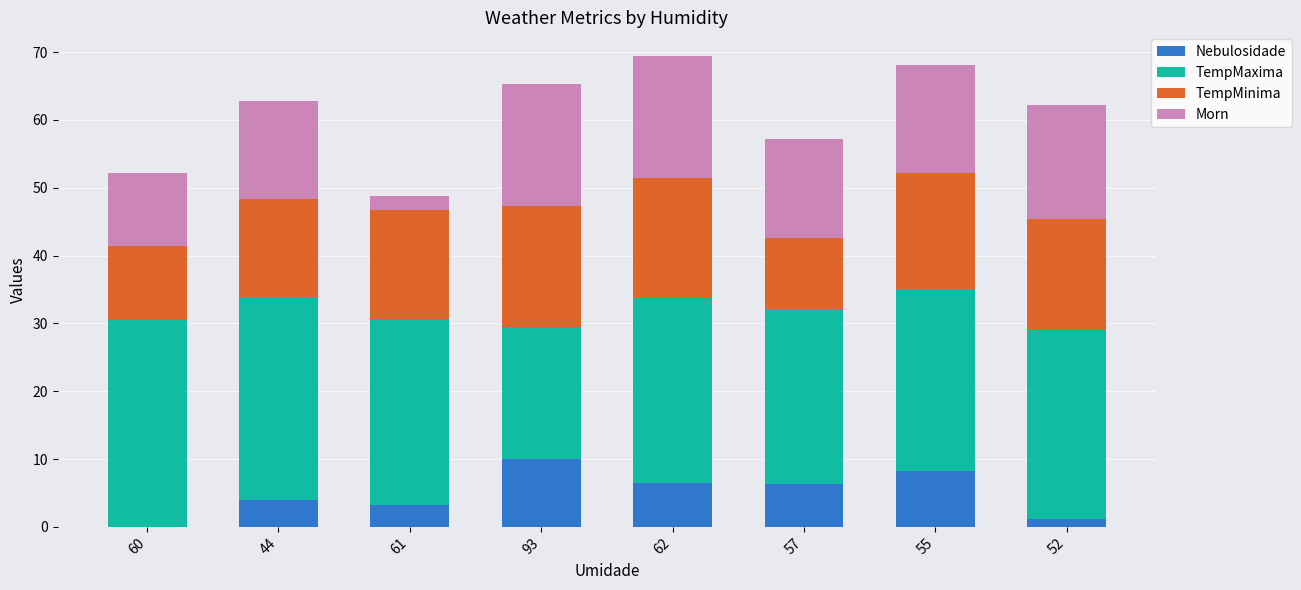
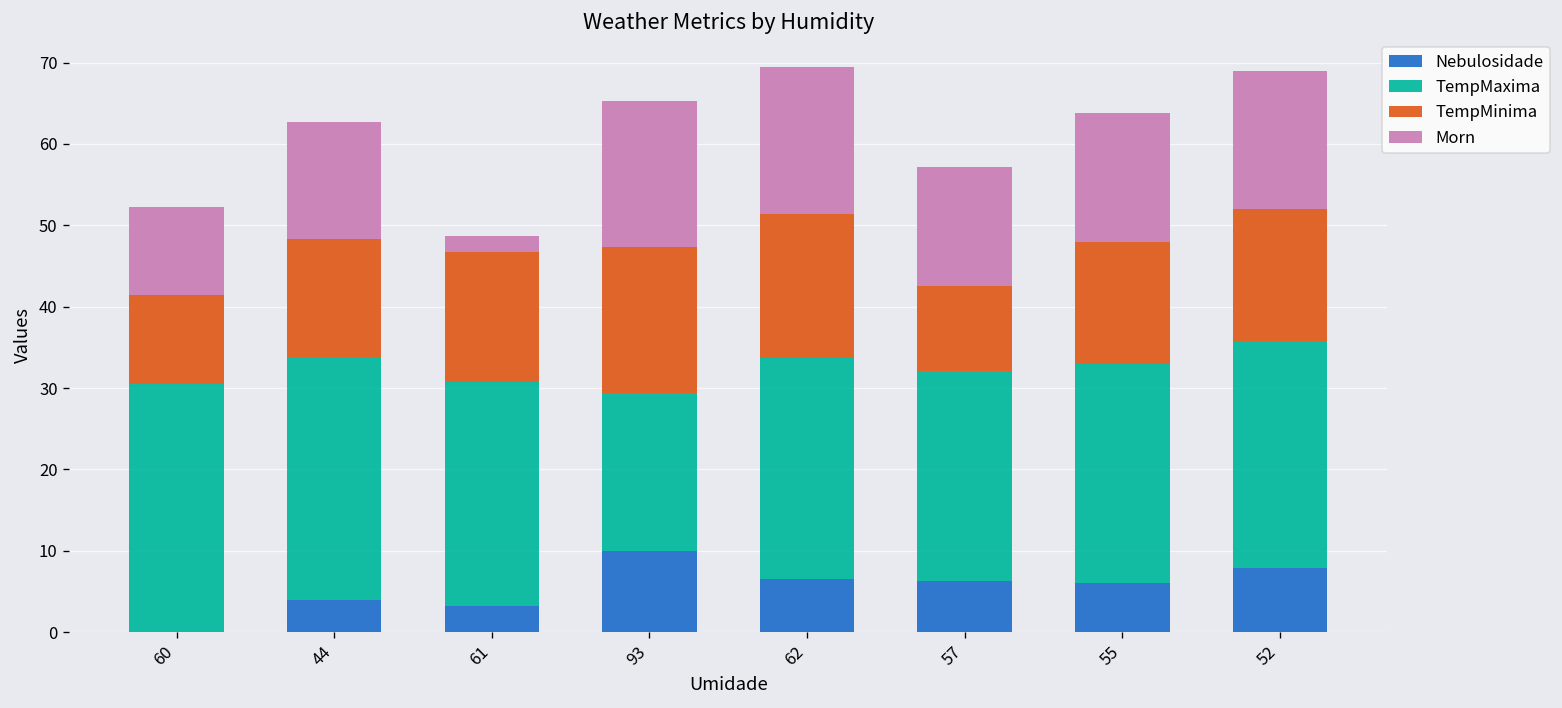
  {
    "Nebulosidade": {
      "60": 0,
      "44": 4,
      "61": 3,
      "93": 10,
      "62": 7,
      "57": 6,
-     "55": 8,
-     "52": 1
+     "55": 6,
+     "52": 8
    },
    "TempMaxima": {
      "60": 31,
      "44": 30,
      "61": 28,
      "93": 19,
      "62": 27,
      "57": 26,
      "55": 27,
      "52": 28
    },
    "TempMinima": {
      "60": 11,
      "44": 14,
      "61": 16,
      "93": 18,
      "62": 18,
      "57": 10,
-     "55": 17,
+     "55": 15,
      "52": 16
    },
    "Morn": {
      "60": 11,
      "44": 14,
      "61": 2,
      "93": 18,
      "62": 18,
      "57": 15,
      "55": 16,
      "52": 17
    }
  }
